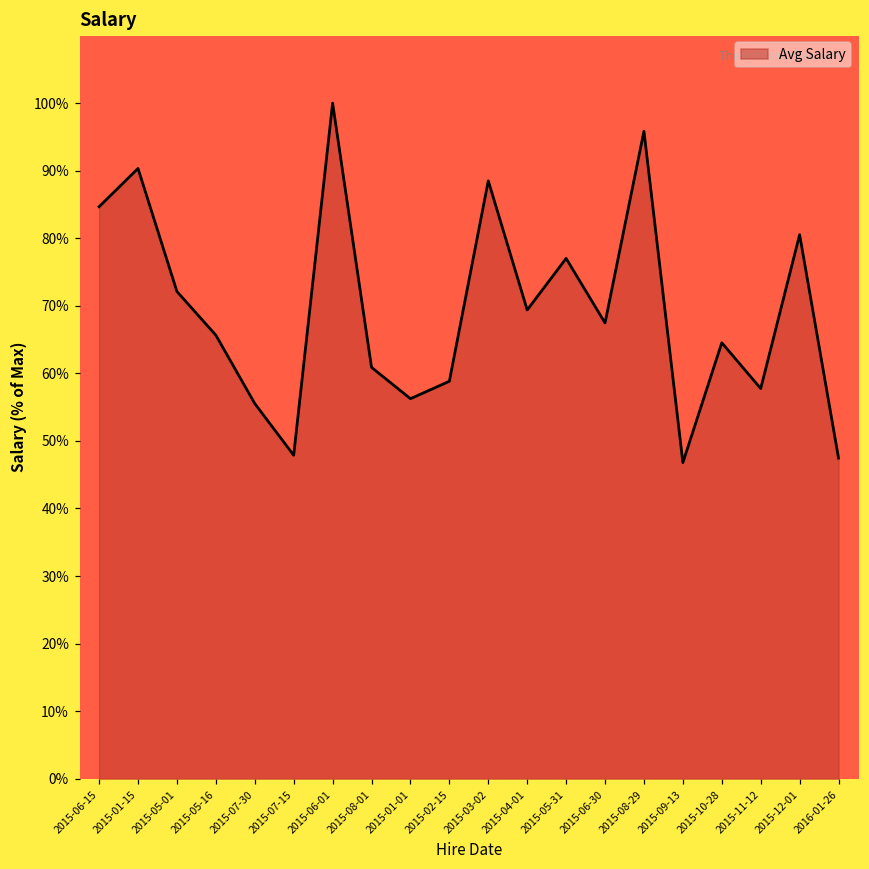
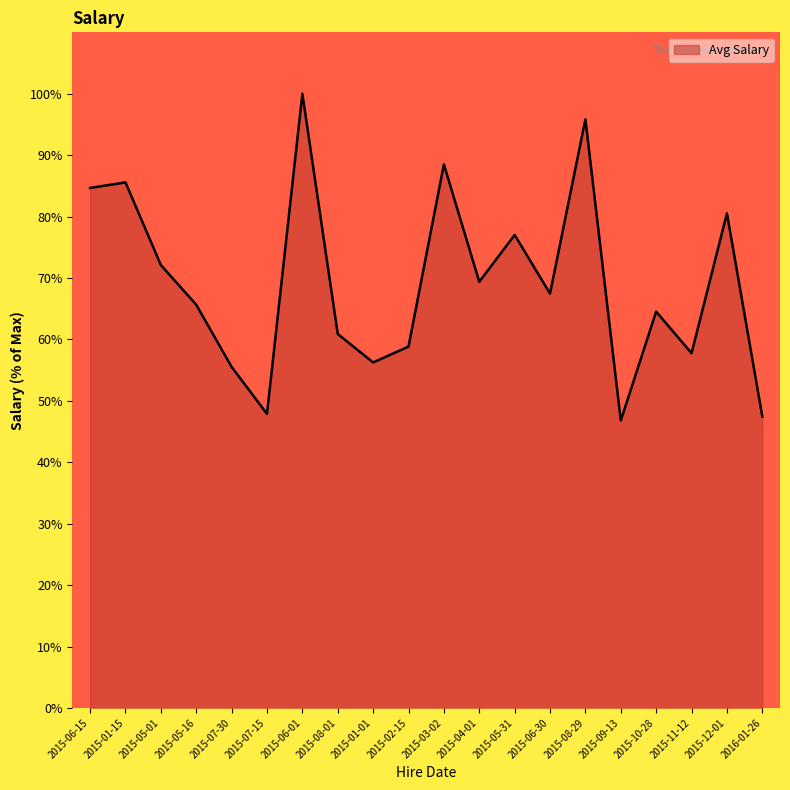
  {
    "2015-06-15": "85%",
-   "2015-01-15": "90%",
+   "2015-01-15": "86%",
    "2015-05-01": "72%",
    "2015-05-16": "66%",
    "2015-07-30": "56%",
    "2015-07-15": "48%",
    "2015-06-01": "100%",
    "2015-08-01": "61%",
    "2015-01-01": "56%",
    "2015-02-15": "59%",
    "2015-03-02": "89%",
    "2015-04-01": "69%",
    "2015-05-31": "77%",
    "2015-06-30": "67%",
    "2015-08-29": "96%",
    "2015-09-13": "47%",
    "2015-10-28": "65%",
    "2015-11-12": "58%",
    "2015-12-01": "81%",
    "2016-01-26": "47%"
  }
